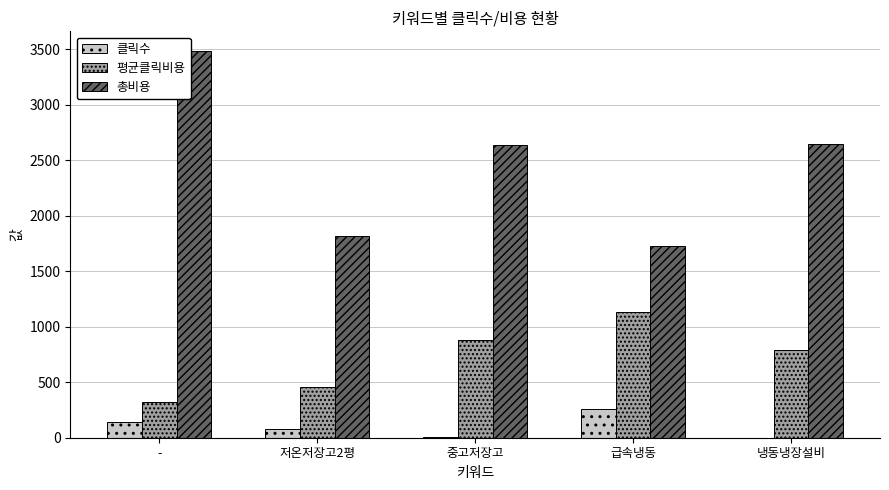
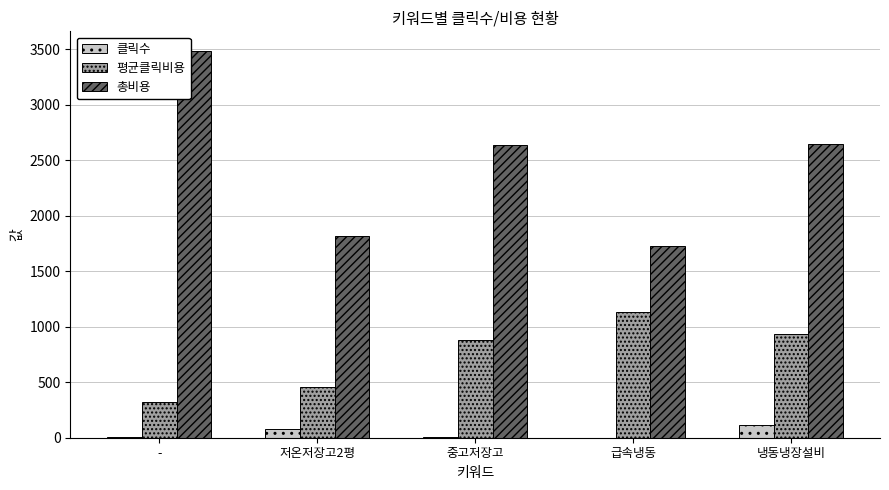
  {
    "클릭수": {
-     "-": 140,
+     "-": 0,
      "저온저장고2평": 80,
-     "급속냉동": 260,
-     "냉동냉장설비": 0
+     "급속냉동": 0,
+     "냉동냉장설비": 110
    },
    "평균클릭비용": {
      "-": 320,
      "저온저장고2평": 450,
      "중고저장고": 880,
      "급속냉동": 1140,
-     "냉동냉장설비": 790
+     "냉동냉장설비": 940
    },
    "총비용": {
      "-": 3490,
      "저온저장고2평": 1820,
      "중고저장고": 2640,
      "급속냉동": 1730,
      "냉동냉장설비": 2640
    }
  }
